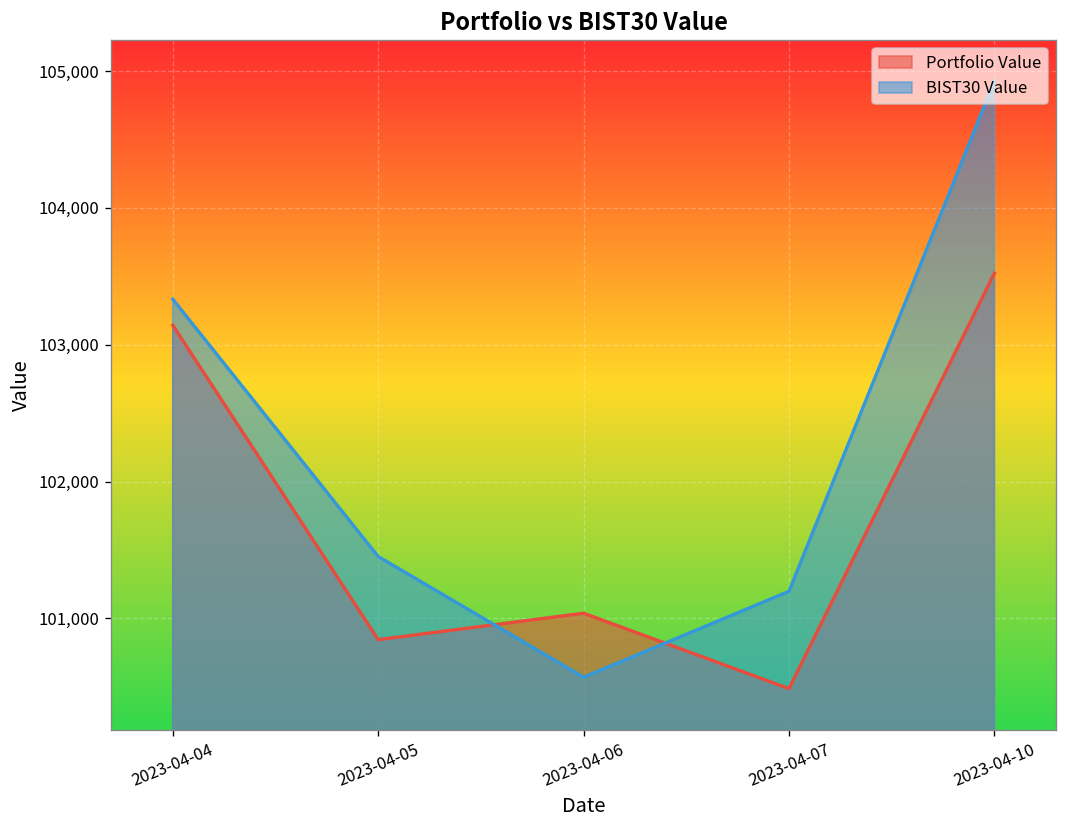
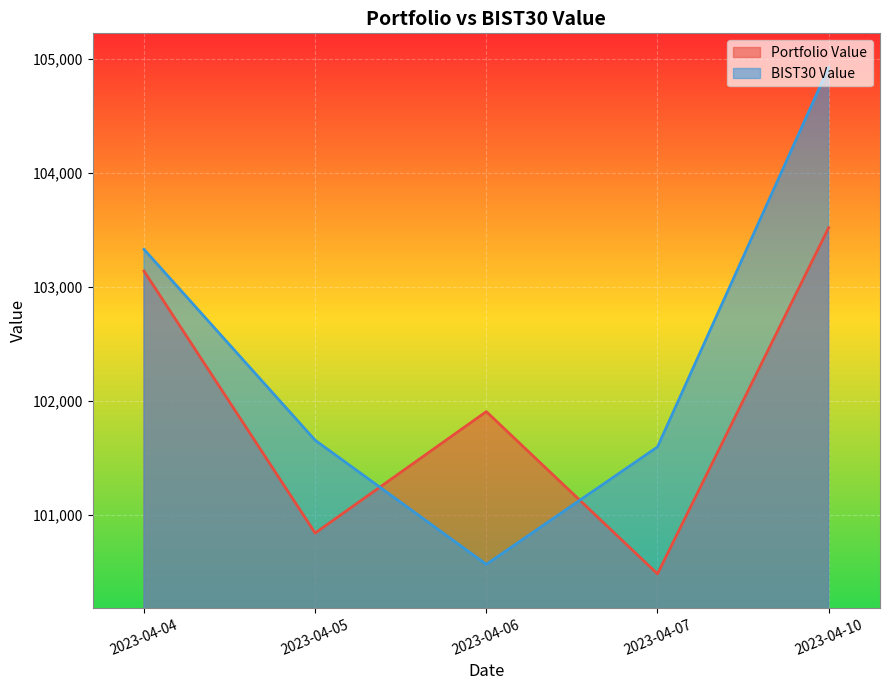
  {
    "Portfolio Value": {
      "2023-04-04": "103,140",
      "2023-04-05": "100,840",
-     "2023-04-06": "101,040",
+     "2023-04-06": "101,910",
      "2023-04-07": "100,490",
      "2023-04-10": "103,520"
    },
    "BIST30 Value": {
      "2023-04-04": "103,330",
-     "2023-04-05": "101,450",
+     "2023-04-05": "101,660",
      "2023-04-06": "100,570",
-     "2023-04-07": "101,200"
+     "2023-04-07": "101,600"
    }
  }
